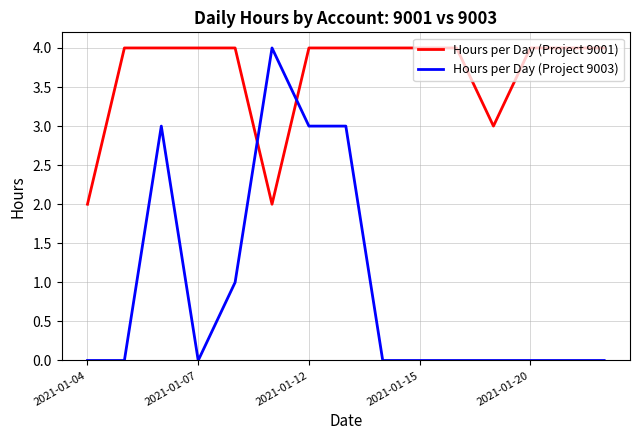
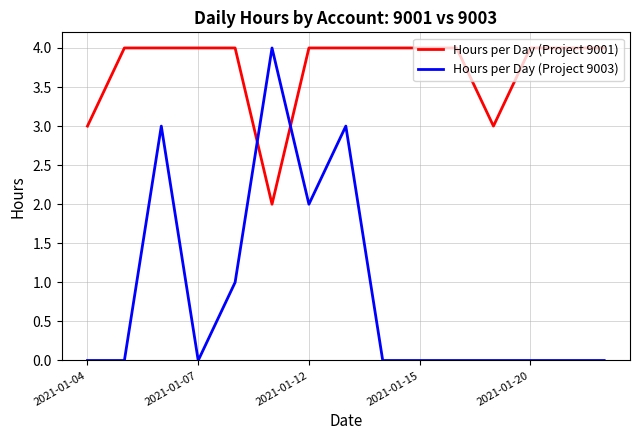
  {
    "Hours per Day (Project 9001)": {
-     "2021-01-04": 2,
+     "2021-01-04": 3,
      "2021-01-07": 4,
      "2021-01-12": 4
    },
    "Hours per Day (Project 9003)": {
      "2021-01-04": 0,
      "2021-01-07": 0,
-     "2021-01-12": 3,
+     "2021-01-12": 2,
      "2021-01-15": 0,
      "2021-01-20": 0
    }
  }
